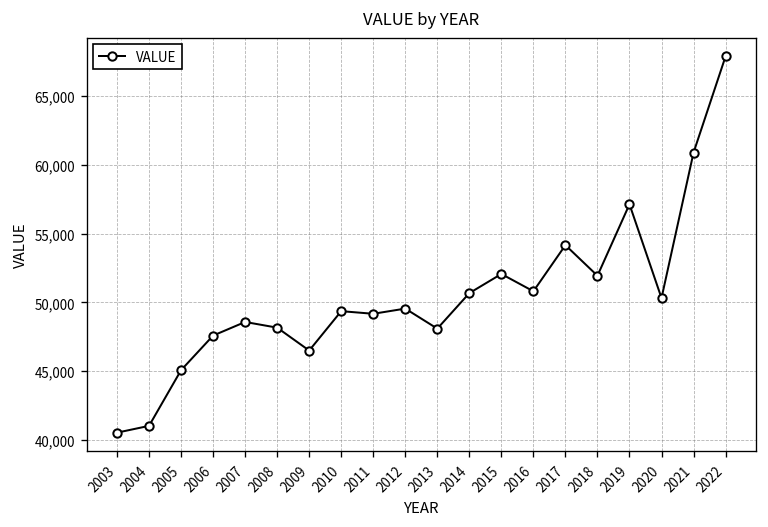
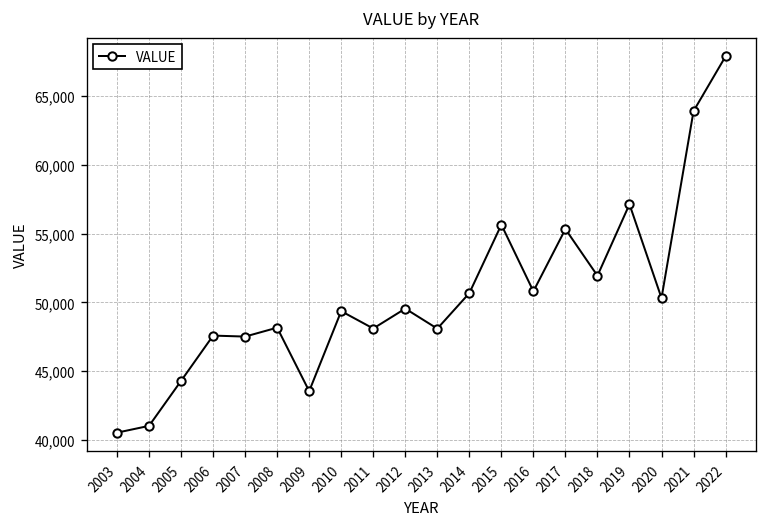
  {
    "2003": "40,500",
    "2004": "41,000",
-   "2005": "45,100",
+   "2005": "44,300",
    "2006": "47,600",
-   "2007": "48,600",
+   "2007": "47,500",
    "2008": "48,200",
-   "2009": "46,500",
+   "2009": "43,500",
    "2010": "49,400",
-   "2011": "49,200",
+   "2011": "48,100",
    "2012": "49,500",
    "2013": "48,100",
    "2014": "50,700",
-   "2015": "52,100",
+   "2015": "55,600",
    "2016": "50,800",
-   "2017": "54,200",
+   "2017": "55,300",
    "2018": "51,900",
    "2019": "57,100",
    "2020": "50,300",
-   "2021": "60,900",
+   "2021": "63,900",
    "2022": "67,900"
  }
